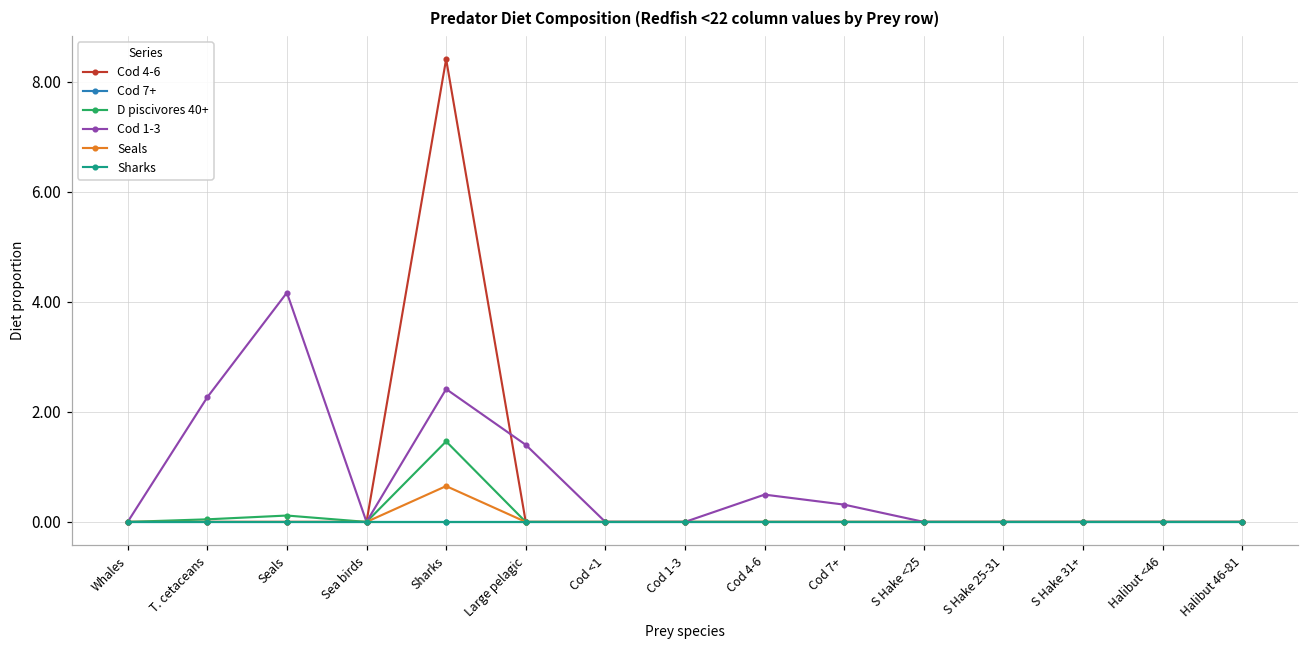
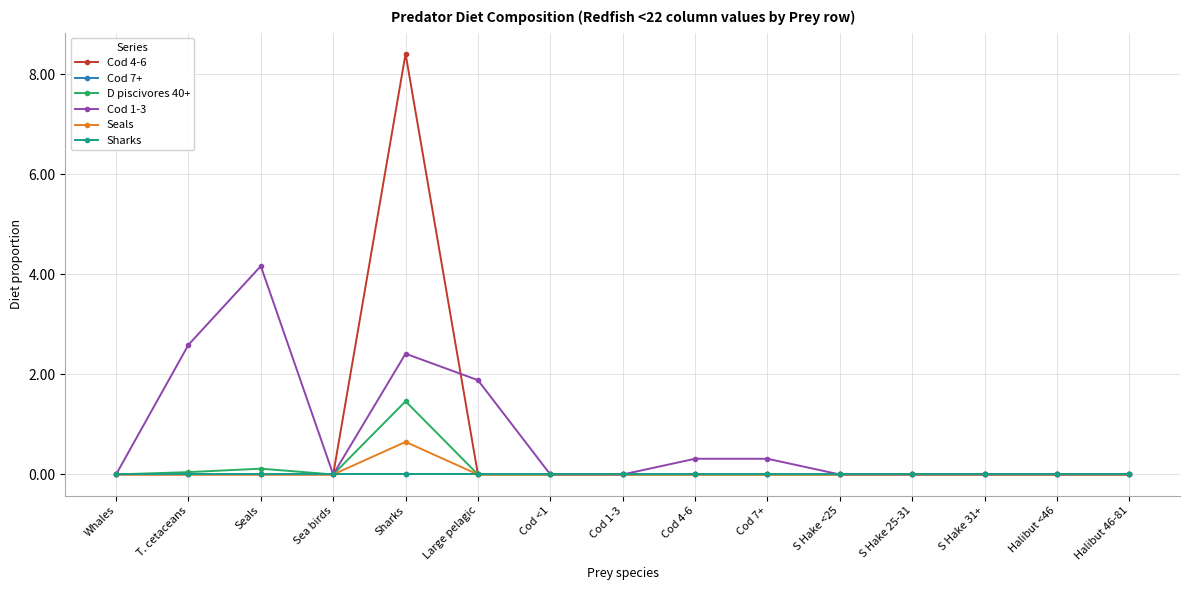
  {
    "Cod 4-6": {
      "Sharks": 8.4
    },
    "Cod 1-3": {
-     "T. cetaceans": 2.3,
+     "T. cetaceans": 2.6,
      "Seals": 4.2,
      "Sharks": 2.4,
-     "Large pelagic": 1.4,
-     "Cod 4-6": 0.5,
+     "Large pelagic": 1.9,
+     "Cod 4-6": 0.3,
      "Cod 7+": 0.3
    },
    "Seals": {
      "Sharks": 0.7
    }
  }
